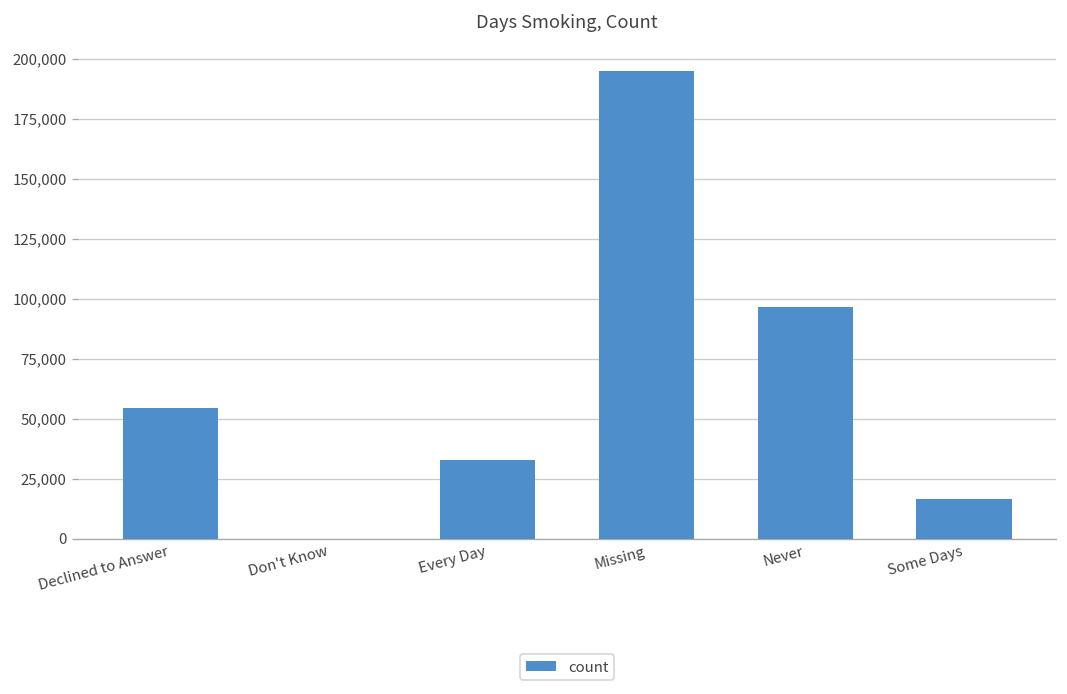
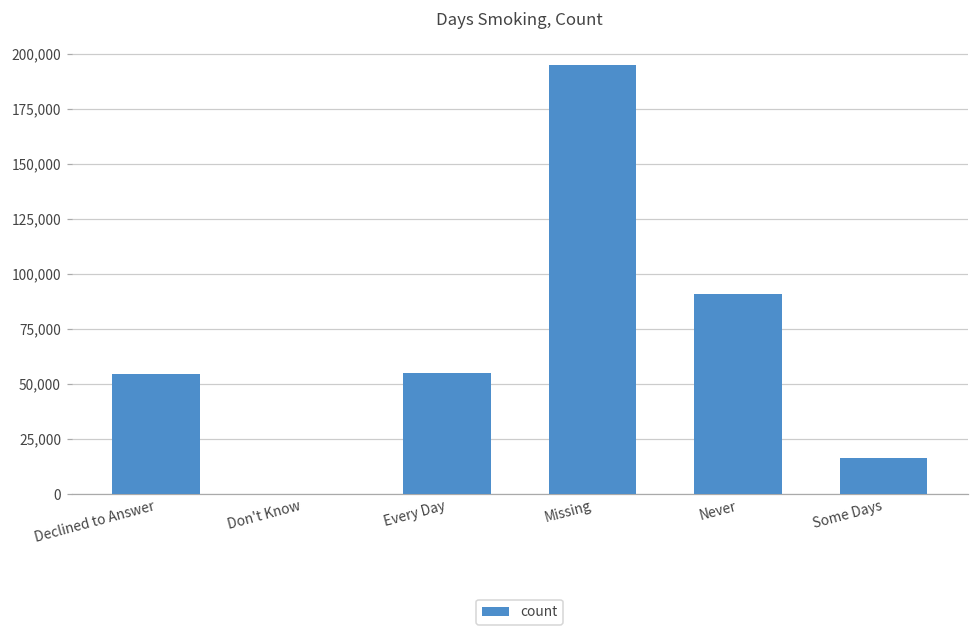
  {
    "Declined to Answer": "54,000",
-   "Every Day": "33,000",
+   "Every Day": "55,000",
    "Missing": "195,000",
-   "Never": "97,000",
+   "Never": "91,000",
    "Some Days": "16,000"
  }
